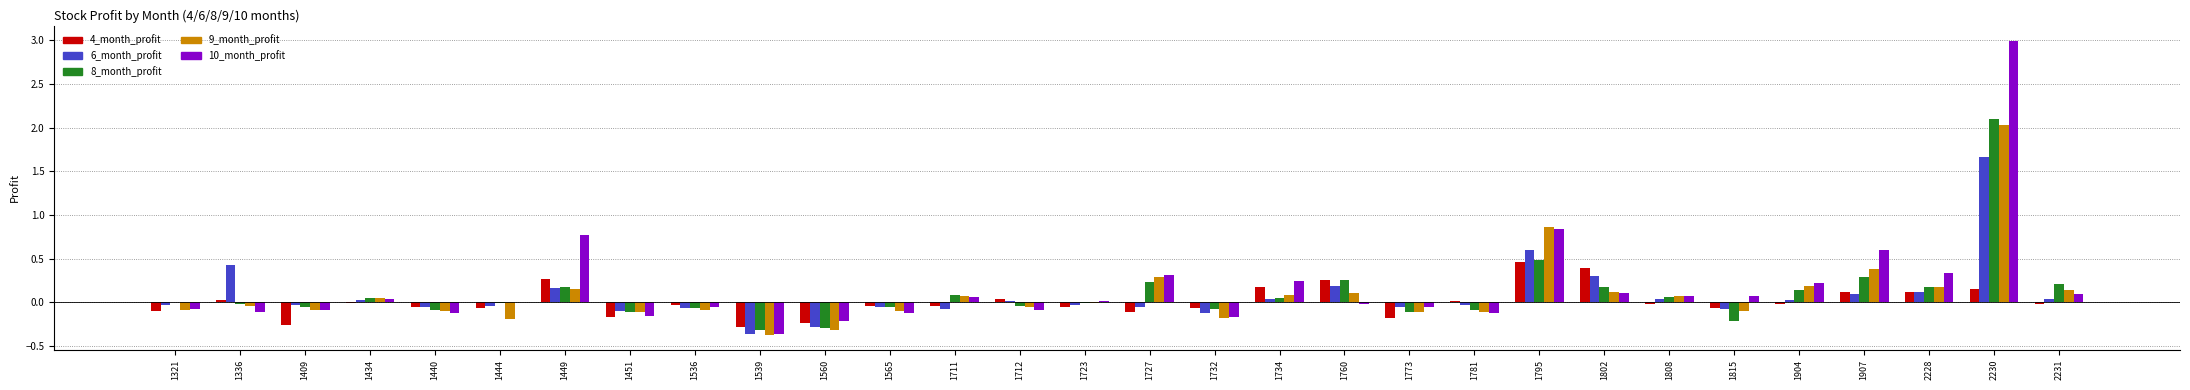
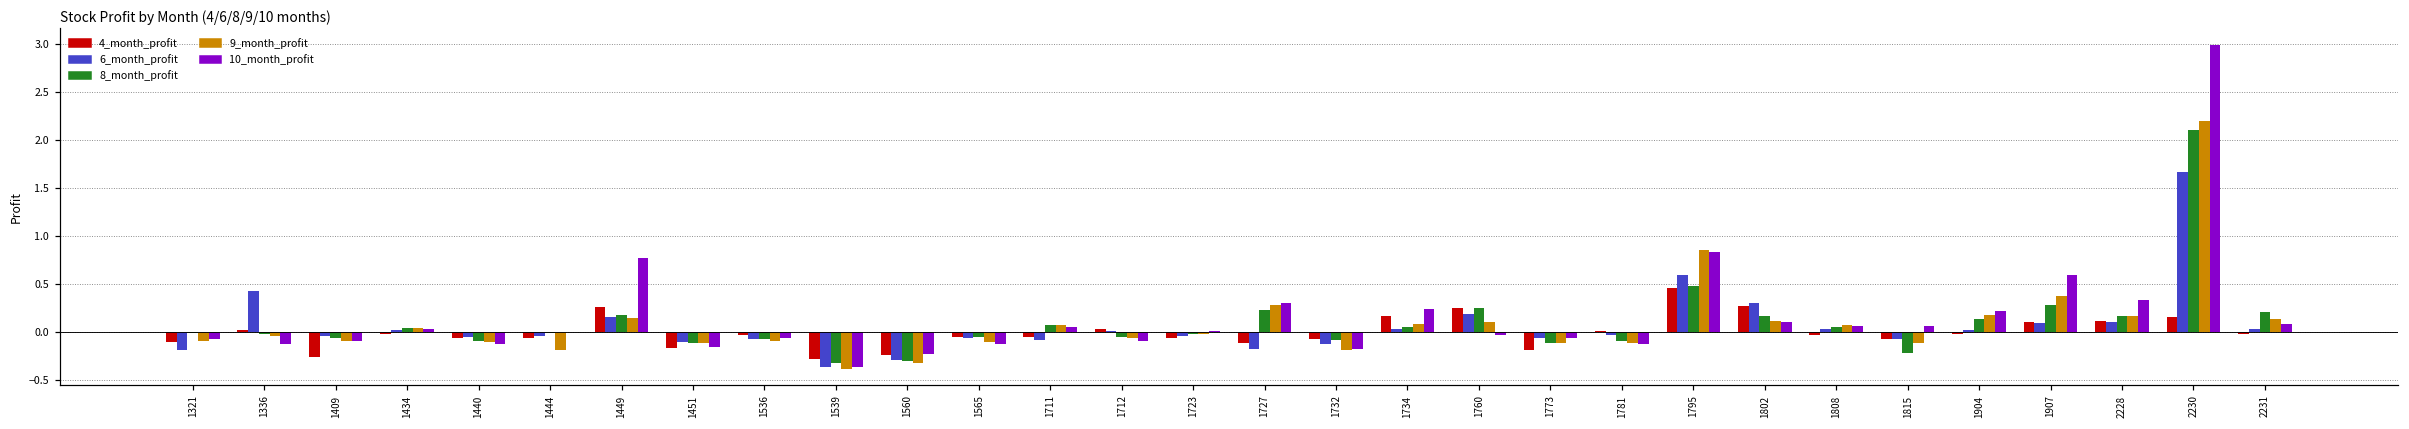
  {
    "4_month_profit": {
      "1321": -0.1,
      "1409": -0.3,
      "1440": -0.1,
      "1444": -0.1,
      "1449": 0.3,
      "1451": -0.2,
      "1539": -0.3,
      "1560": -0.2,
      "1565": 0.0,
      "1711": 0.0,
      "1712": 0.0,
      "1723": -0.1,
      "1727": -0.1,
      "1732": -0.1,
      "1734": 0.2,
      "1760": 0.3,
      "1773": -0.2,
      "1795": 0.5,
-     "1802": 0.4,
+     "1802": 0.3,
      "1815": -0.1,
      "1907": 0.1,
      "2228": 0.1,
      "2230": 0.2
    },
    "6_month_profit": {
-     "1321": 0.0,
+     "1321": -0.2,
      "1336": 0.4,
      "1409": 0.0,
      "1440": -0.1,
      "1444": 0.0,
      "1449": 0.2,
      "1451": -0.1,
      "1536": -0.1,
      "1539": -0.4,
      "1560": -0.3,
      "1565": -0.1,
      "1711": -0.1,
      "1723": 0.0,
-     "1727": -0.1,
+     "1727": -0.2,
      "1732": -0.1,
      "1734": 0.0,
      "1760": 0.2,
      "1773": -0.1,
      "1781": 0.0,
      "1795": 0.6,
      "1802": 0.3,
      "1808": 0.0,
      "1815": -0.1,
      "1907": 0.1,
      "2228": 0.1,
      "2230": 1.7,
      "2231": 0.0
    },
    "8_month_profit": {
      "1409": -0.1,
      "1434": 0.0,
      "1440": -0.1,
      "1449": 0.2,
      "1451": -0.1,
      "1536": -0.1,
      "1539": -0.3,
      "1560": -0.3,
      "1565": -0.1,
      "1711": 0.1,
      "1712": 0.0,
      "1727": 0.2,
      "1732": -0.1,
      "1734": 0.1,
      "1760": 0.3,
      "1773": -0.1,
      "1781": -0.1,
      "1795": 0.5,
      "1802": 0.2,
      "1808": 0.1,
      "1815": -0.2,
      "1904": 0.1,
      "1907": 0.3,
      "2228": 0.2,
      "2230": 2.1,
      "2231": 0.2
    },
    "9_month_profit": {
      "1321": -0.1,
      "1336": 0.0,
      "1409": -0.1,
      "1434": 0.0,
      "1440": -0.1,
      "1444": -0.2,
      "1449": 0.2,
      "1451": -0.1,
      "1536": -0.1,
      "1539": -0.4,
      "1560": -0.3,
      "1565": -0.1,
      "1711": 0.1,
      "1712": -0.1,
      "1727": 0.3,
      "1732": -0.2,
      "1734": 0.1,
      "1760": 0.1,
      "1773": -0.1,
      "1781": -0.1,
      "1795": 0.9,
      "1802": 0.1,
      "1808": 0.1,
      "1815": -0.1,
      "1904": 0.2,
      "1907": 0.4,
      "2228": 0.2,
-     "2230": 2.0,
+     "2230": 2.2,
      "2231": 0.1
    },
    "10_month_profit": {
      "1321": -0.1,
      "1336": -0.1,
      "1409": -0.1,
      "1434": 0.0,
      "1440": -0.1,
      "1444": 0.0,
      "1449": 0.8,
      "1451": -0.2,
      "1536": -0.1,
      "1539": -0.4,
      "1560": -0.2,
      "1565": -0.1,
      "1711": 0.1,
      "1712": -0.1,
      "1727": 0.3,
      "1732": -0.2,
      "1734": 0.2,
      "1773": -0.1,
      "1781": -0.1,
      "1795": 0.8,
      "1802": 0.1,
      "1808": 0.1,
      "1815": 0.1,
      "1904": 0.2,
      "1907": 0.6,
      "2228": 0.3,
      "2230": 3.0,
      "2231": 0.1
    }
  }
